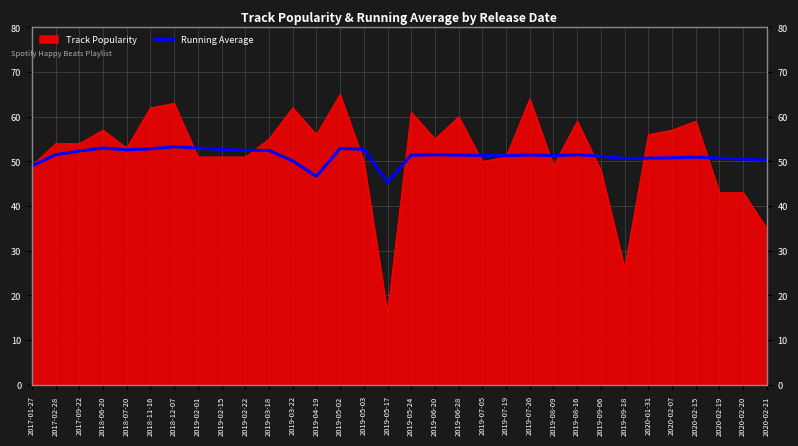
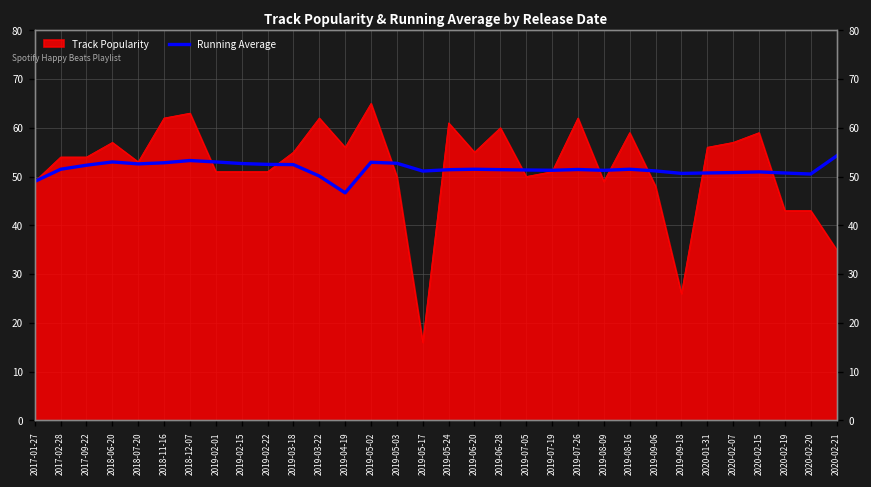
  {
    "Track Popularity": {
      "2017-02-28": 54,
      "2017-09-22": 54,
      "2018-06-20": 57,
      "2018-11-16": 62,
      "2018-12-07": 63,
      "2019-02-01": 51,
      "2019-02-15": 51,
      "2019-02-22": 51,
      "2019-03-18": 55,
      "2019-03-22": 62,
      "2019-04-19": 56,
      "2019-05-02": 65,
      "2019-05-03": 50,
      "2019-05-17": 16,
      "2019-05-24": 61,
      "2019-06-20": 55,
      "2019-06-28": 60,
      "2019-07-05": 50,
-     "2019-07-26": 64,
+     "2019-07-26": 62,
      "2019-08-09": 49,
      "2019-08-16": 59,
      "2019-09-06": 48,
      "2019-09-18": 26,
      "2020-01-31": 56,
      "2020-02-07": 57,
      "2020-02-15": 59,
      "2020-02-19": 43,
      "2020-02-20": 43,
      "2020-02-21": 35
    },
    "Running Average": {
      "2017-02-28": 52,
      "2017-09-22": 52,
      "2018-06-20": 53,
      "2018-11-16": 53,
      "2018-12-07": 53,
      "2019-02-01": 53,
      "2019-02-15": 53,
      "2019-02-22": 53,
      "2019-03-18": 52,
      "2019-03-22": 50,
      "2019-04-19": 47,
      "2019-05-02": 53,
      "2019-05-03": 53,
-     "2019-05-17": 45,
+     "2019-05-17": 51,
      "2019-05-24": 51,
      "2019-06-20": 52,
      "2019-06-28": 51,
      "2019-07-05": 51,
      "2019-07-26": 51,
      "2019-08-09": 51,
      "2019-08-16": 52,
      "2019-09-06": 51,
      "2019-09-18": 51,
      "2020-01-31": 51,
      "2020-02-07": 51,
      "2020-02-15": 51,
      "2020-02-19": 51,
      "2020-02-20": 51,
-     "2020-02-21": 50
+     "2020-02-21": 54
    }
  }
